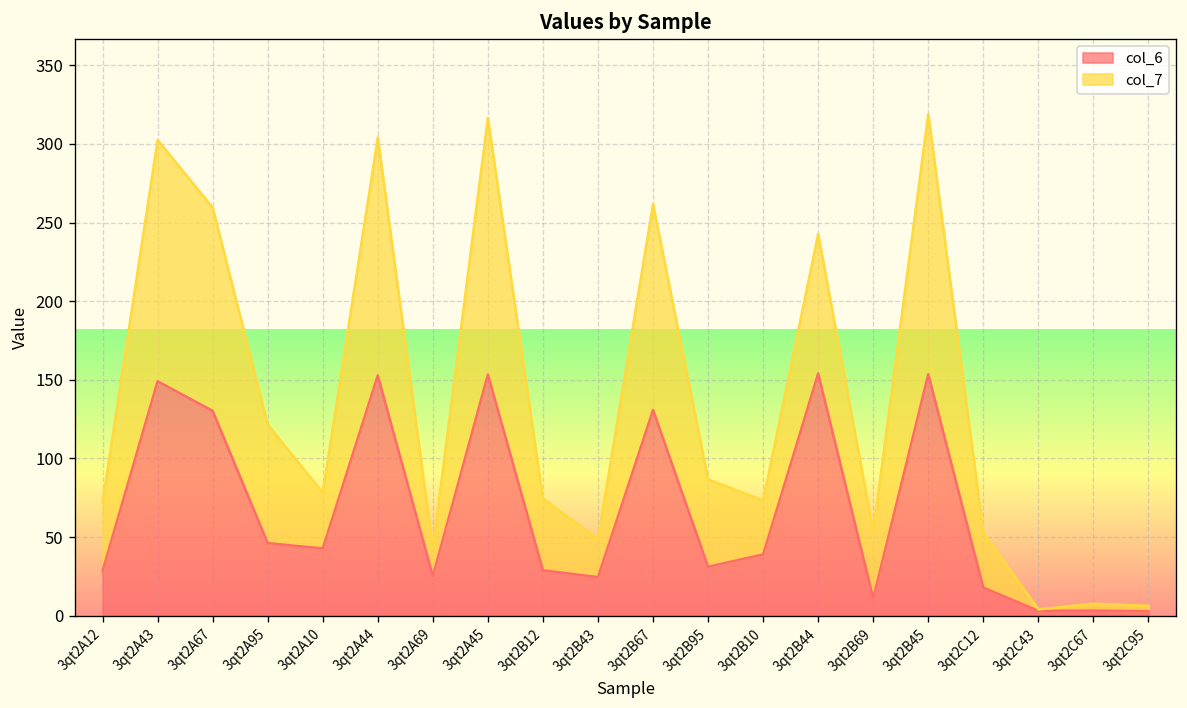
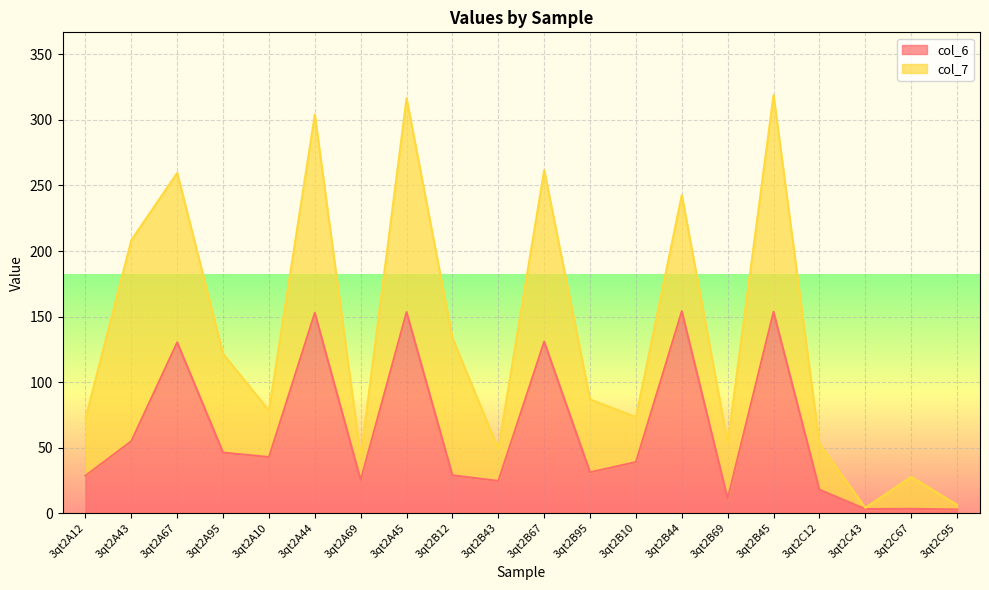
  {
    "col_6": {
      "3qt2A12": 28,
-     "3qt2A43": 149,
+     "3qt2A43": 55,
      "3qt2A67": 130,
      "3qt2A95": 46,
      "3qt2A10": 43,
      "3qt2A44": 153,
      "3qt2A69": 25,
      "3qt2A45": 153,
      "3qt2B12": 29,
      "3qt2B43": 25,
      "3qt2B67": 131,
      "3qt2B95": 31,
      "3qt2B10": 39,
      "3qt2B44": 154,
      "3qt2B69": 11,
      "3qt2B45": 154,
      "3qt2C12": 18,
      "3qt2C67": 3,
      "3qt2C95": 3
    },
    "col_7": {
      "3qt2A12": 44,
      "3qt2A43": 153,
      "3qt2A67": 129,
      "3qt2A95": 75,
      "3qt2A10": 35,
      "3qt2A44": 151,
      "3qt2A69": 18,
      "3qt2A45": 163,
-     "3qt2B12": 46,
+     "3qt2B12": 105,
      "3qt2B43": 24,
      "3qt2B67": 131,
      "3qt2B95": 56,
      "3qt2B10": 34,
      "3qt2B44": 89,
      "3qt2B69": 43,
      "3qt2B45": 165,
      "3qt2C12": 35,
-     "3qt2C67": 4,
+     "3qt2C67": 24,
      "3qt2C95": 4
    }
  }
